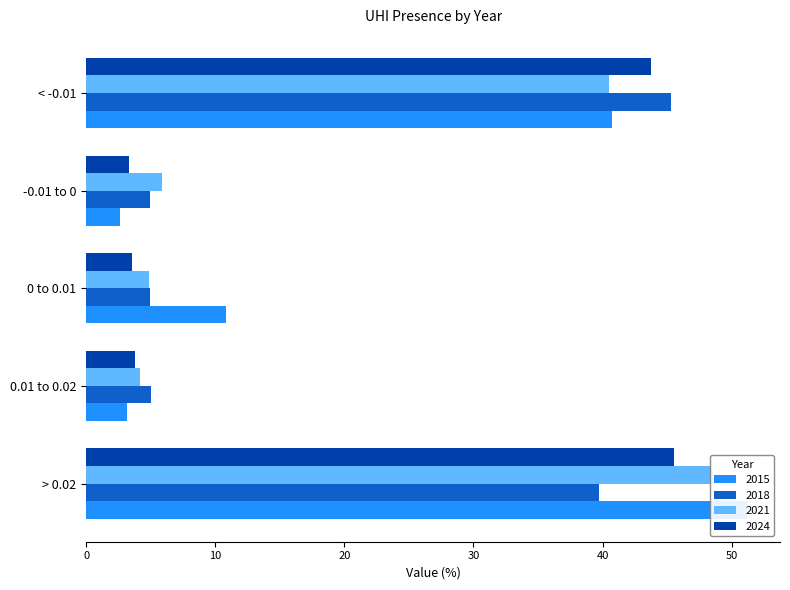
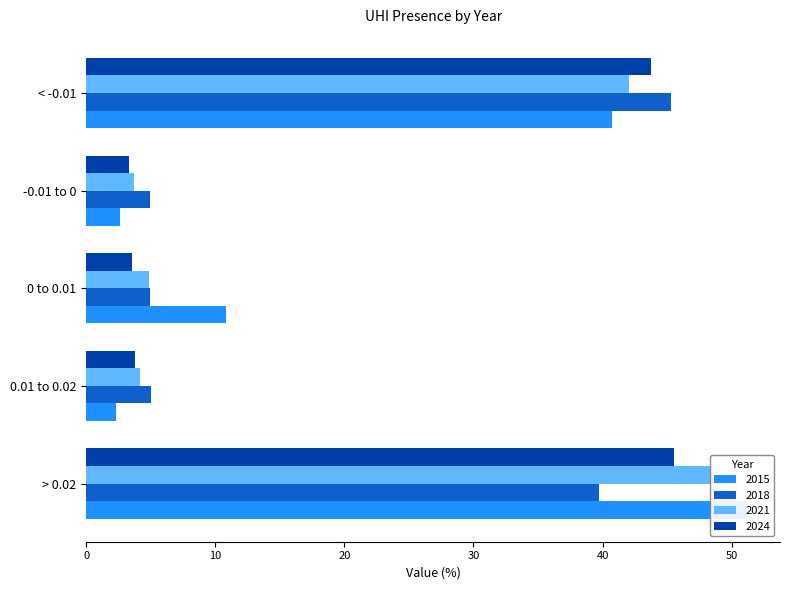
  {
    "2015": {
      "< -0.01": 40.7,
      "-0.01 to 0": 2.6,
      "0 to 0.01": 10.9,
-     "0.01 to 0.02": 3.1
+     "0.01 to 0.02": 2.3
    },
    "2021": {
-     "< -0.01": 40.5,
-     "-0.01 to 0": 5.9,
+     "< -0.01": 42.0,
+     "-0.01 to 0": 3.7,
      "0 to 0.01": 4.9,
      "0.01 to 0.02": 4.2
    }
  }
